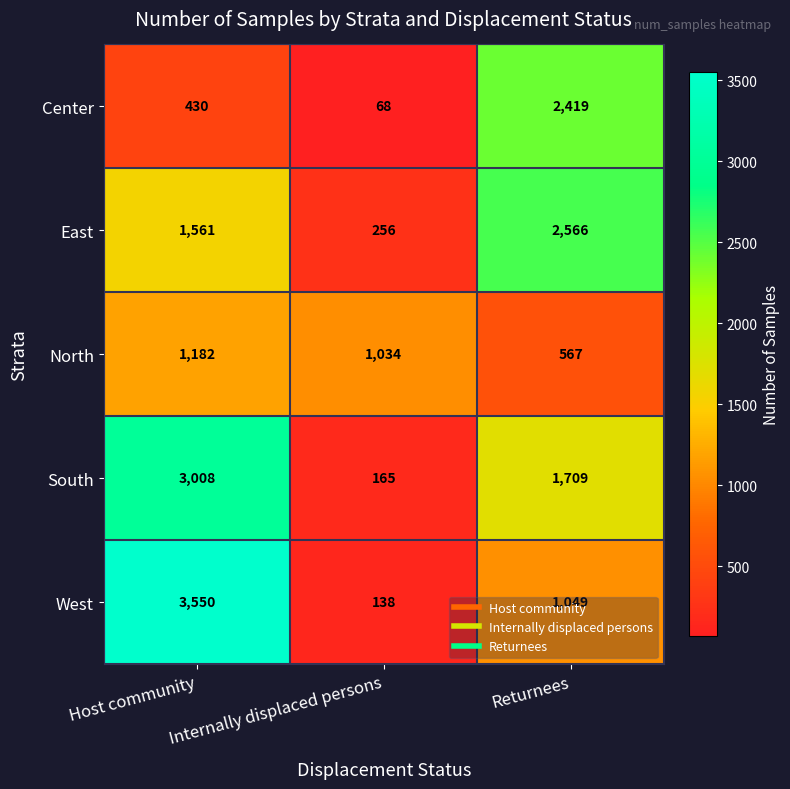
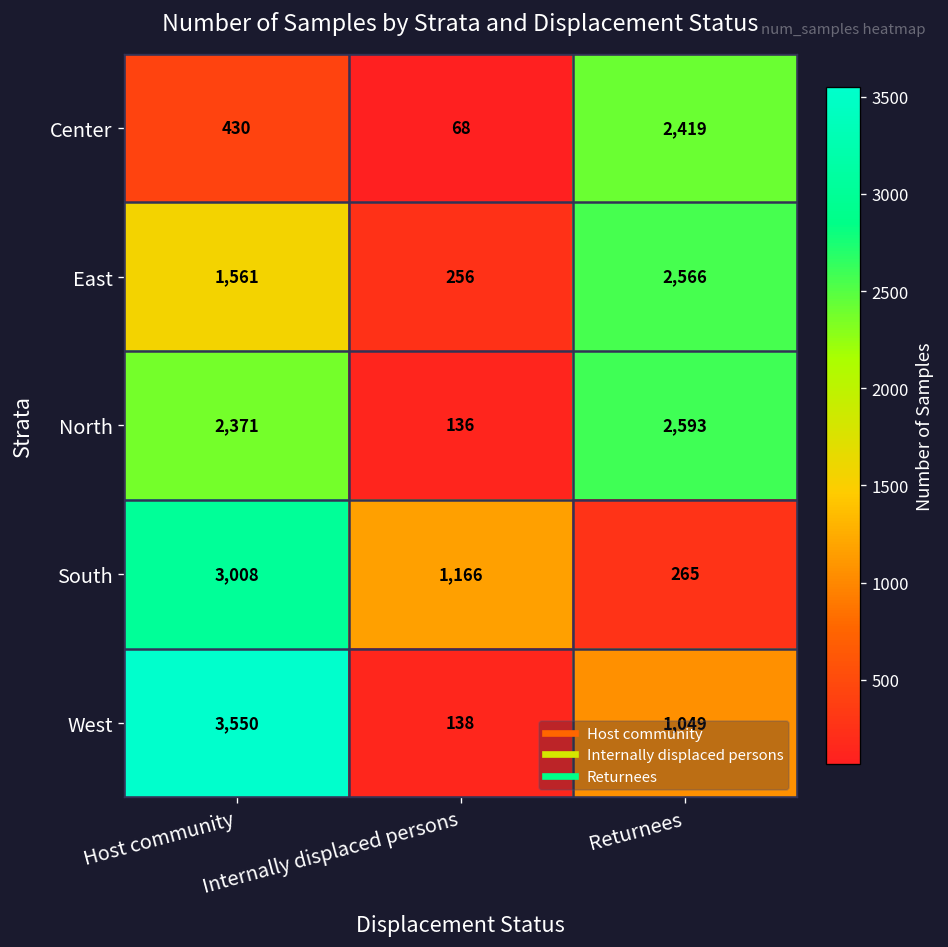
  {
    "Center": {
      "Host community": "430",
      "Internally displaced persons": "68",
      "Returnees": "2,419"
    },
    "East": {
      "Host community": "1,561",
      "Internally displaced persons": "256",
      "Returnees": "2,566"
    },
    "North": {
-     "Host community": "1,182",
-     "Internally displaced persons": "1,034",
-     "Returnees": "567"
+     "Host community": "2,371",
+     "Internally displaced persons": "136",
+     "Returnees": "2,593"
    },
    "South": {
      "Host community": "3,008",
-     "Internally displaced persons": "165",
-     "Returnees": "1,709"
+     "Internally displaced persons": "1,166",
+     "Returnees": "265"
    },
    "West": {
      "Host community": "3,550",
      "Internally displaced persons": "138"
    }
  }
